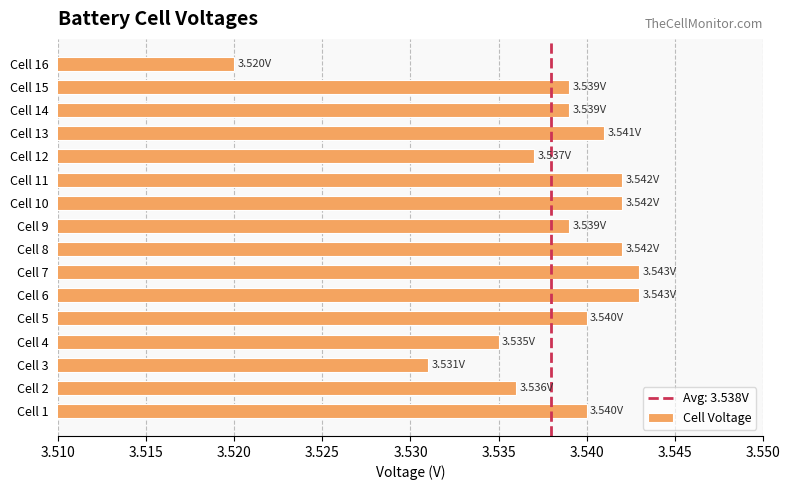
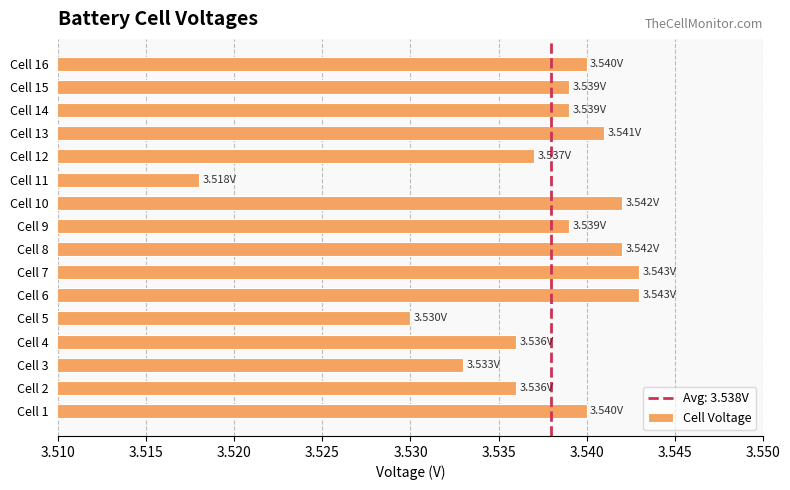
  {
-   "Cell 16": "3.520V",
+   "Cell 16": "3.540V",
    "Cell 15": "3.539V",
    "Cell 14": "3.539V",
    "Cell 13": "3.541V",
    "Cell 12": "3.537V",
-   "Cell 11": "3.542V",
+   "Cell 11": "3.518V",
    "Cell 10": "3.542V",
    "Cell 9": "3.539V",
    "Cell 8": "3.542V",
    "Cell 7": "3.543V",
    "Cell 6": "3.543V",
-   "Cell 5": "3.540V",
-   "Cell 4": "3.535V",
-   "Cell 3": "3.531V",
+   "Cell 5": "3.530V",
+   "Cell 4": "3.536V",
+   "Cell 3": "3.533V",
    "Cell 2": "3.536V",
    "Cell 1": "3.540V"
  }
